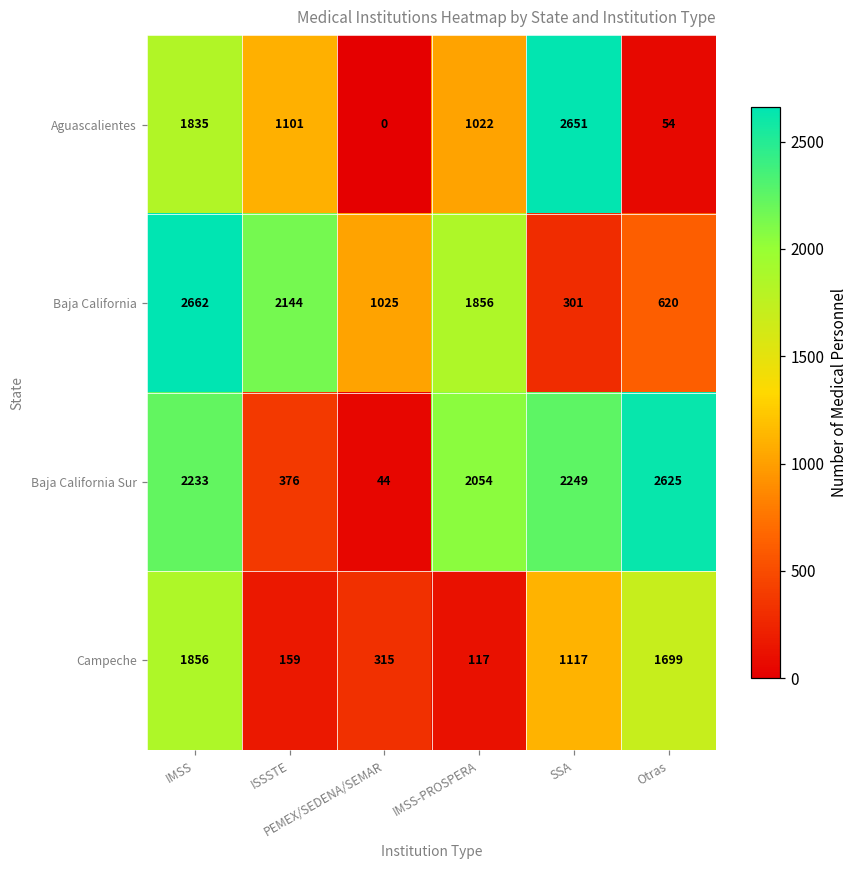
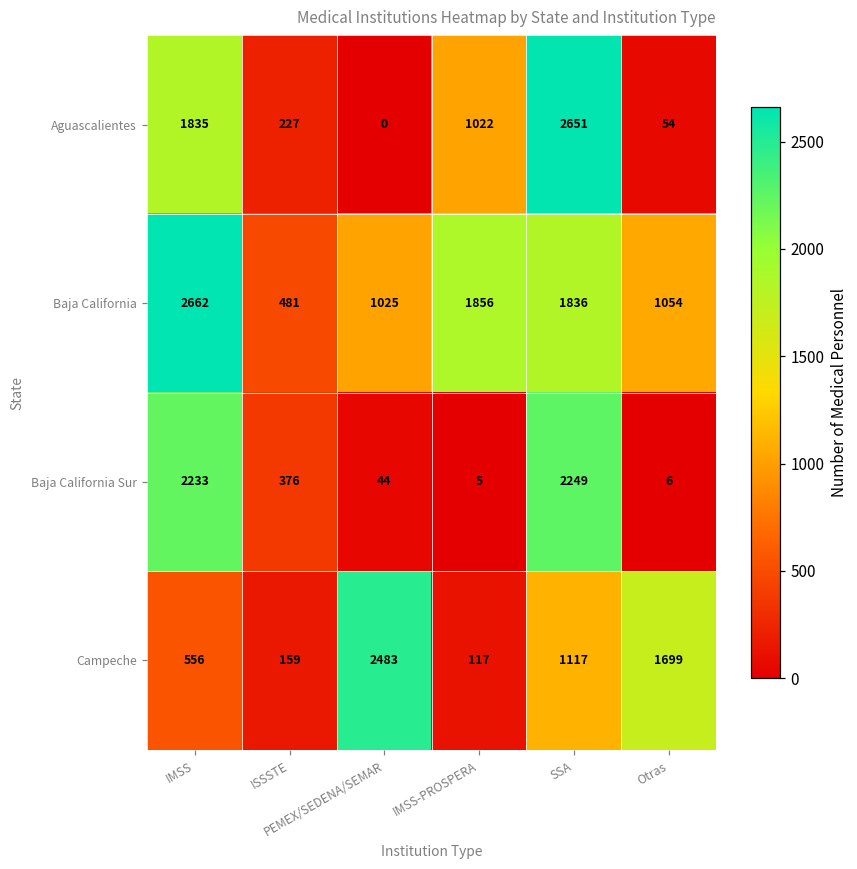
  {
    "Aguascalientes": {
      "IMSS": 1835,
-     "ISSSTE": 1101,
+     "ISSSTE": 227,
      "PEMEX/SEDENA/SEMAR": 0,
      "IMSS-PROSPERA": 1022,
      "SSA": 2651,
      "Otras": 54
    },
    "Baja California": {
      "IMSS": 2662,
-     "ISSSTE": 2144,
+     "ISSSTE": 481,
      "PEMEX/SEDENA/SEMAR": 1025,
      "IMSS-PROSPERA": 1856,
-     "SSA": 301,
-     "Otras": 620
+     "SSA": 1836,
+     "Otras": 1054
    },
    "Baja California Sur": {
      "IMSS": 2233,
      "ISSSTE": 376,
      "PEMEX/SEDENA/SEMAR": 44,
-     "IMSS-PROSPERA": 2054,
+     "IMSS-PROSPERA": 5,
      "SSA": 2249,
-     "Otras": 2625
+     "Otras": 6
    },
    "Campeche": {
-     "IMSS": 1856,
+     "IMSS": 556,
      "ISSSTE": 159,
-     "PEMEX/SEDENA/SEMAR": 315,
+     "PEMEX/SEDENA/SEMAR": 2483,
      "IMSS-PROSPERA": 117,
      "SSA": 1117,
      "Otras": 1699
    }
  }
